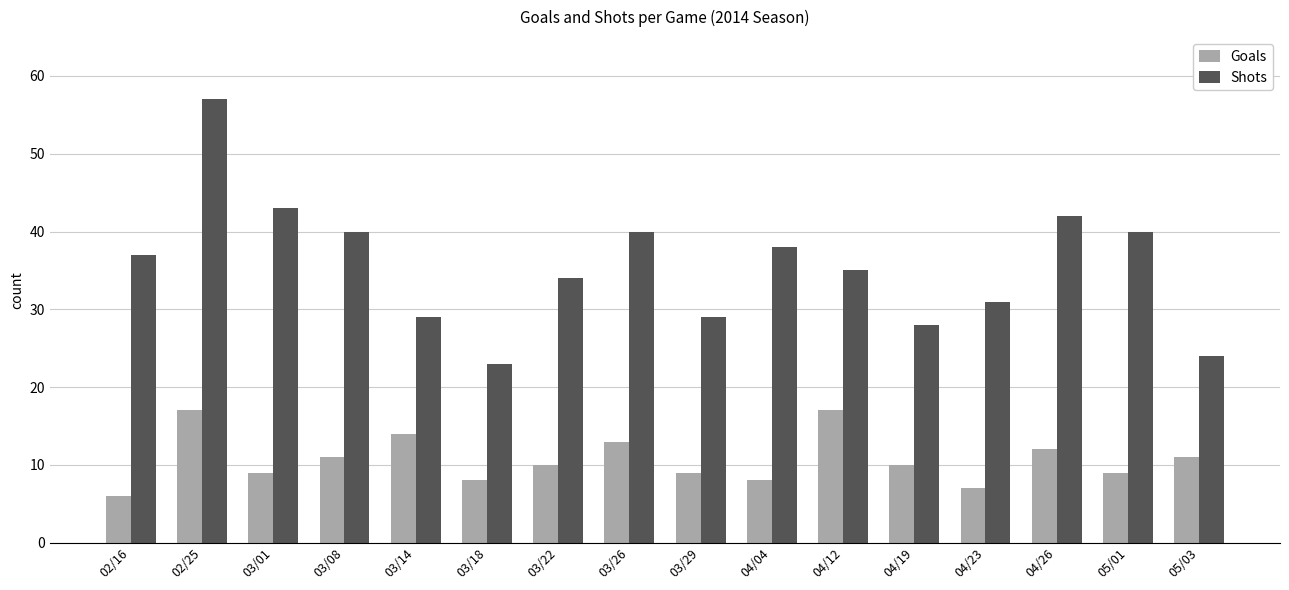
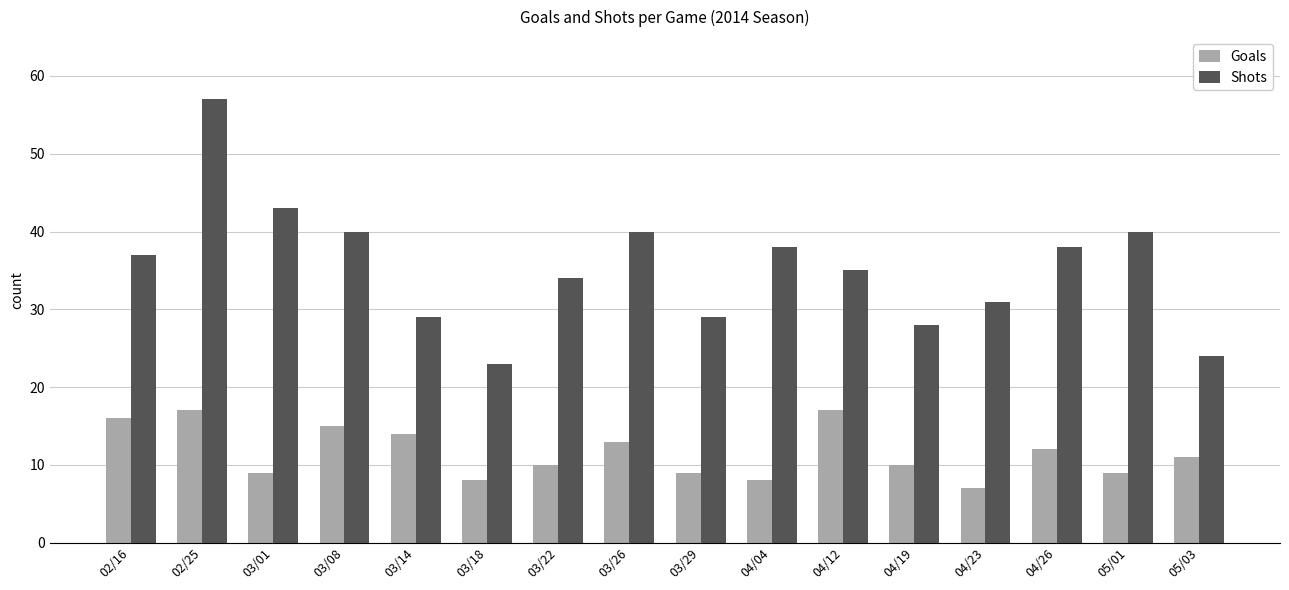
  {
    "Goals": {
-     "02/16": 6,
+     "02/16": 16,
      "02/25": 17,
      "03/01": 9,
-     "03/08": 11,
+     "03/08": 15,
      "03/14": 14,
      "03/18": 8,
      "03/22": 10,
      "03/26": 13,
      "03/29": 9,
      "04/04": 8,
      "04/12": 17,
      "04/19": 10,
      "04/23": 7,
      "04/26": 12,
      "05/01": 9,
      "05/03": 11
    },
    "Shots": {
      "02/16": 37,
      "02/25": 57,
      "03/01": 43,
      "03/08": 40,
      "03/14": 29,
      "03/18": 23,
      "03/22": 34,
      "03/26": 40,
      "03/29": 29,
      "04/04": 38,
      "04/12": 35,
      "04/19": 28,
      "04/23": 31,
-     "04/26": 42,
+     "04/26": 38,
      "05/01": 40,
      "05/03": 24
    }
  }
